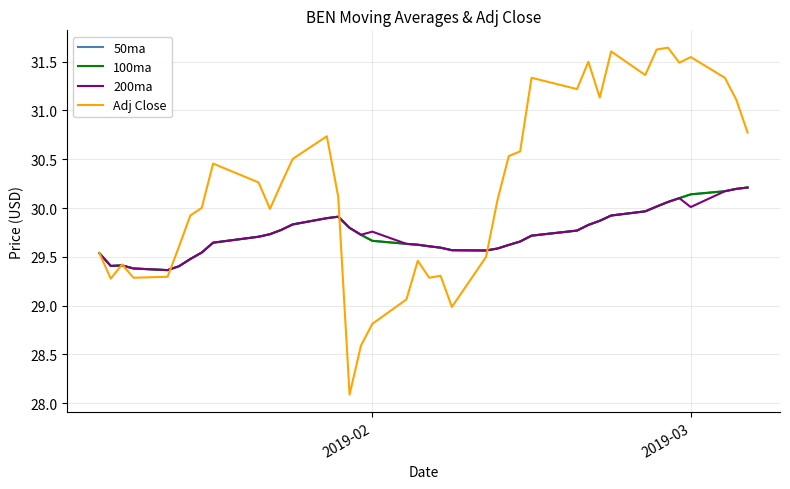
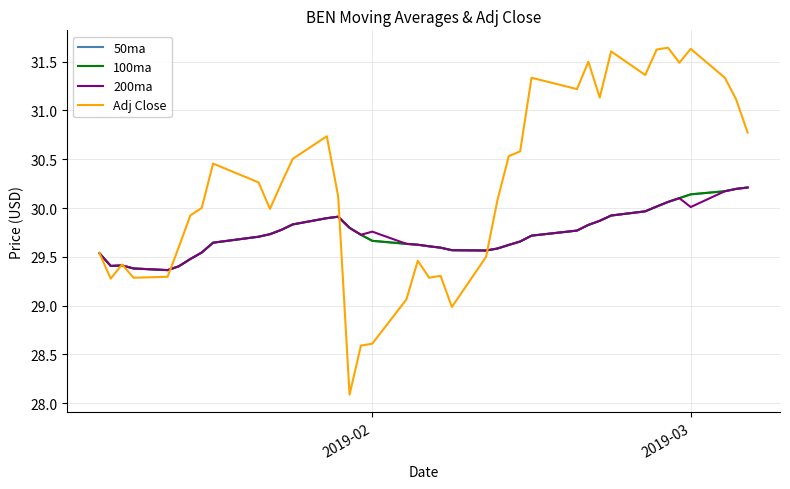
  {
    "100ma": {
      "2019-02": 29.7,
      "2019-03": 30.1
    },
    "200ma": {
      "2019-02": 29.8,
      "2019-03": 30.0
    },
    "Adj Close": {
-     "2019-02": 28.8,
-     "2019-03": 31.5
+     "2019-02": 28.6,
+     "2019-03": 31.6
    }
  }
